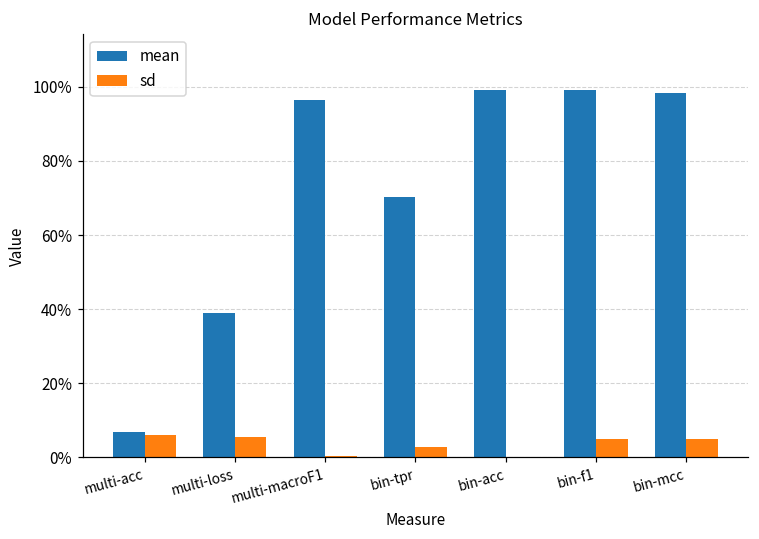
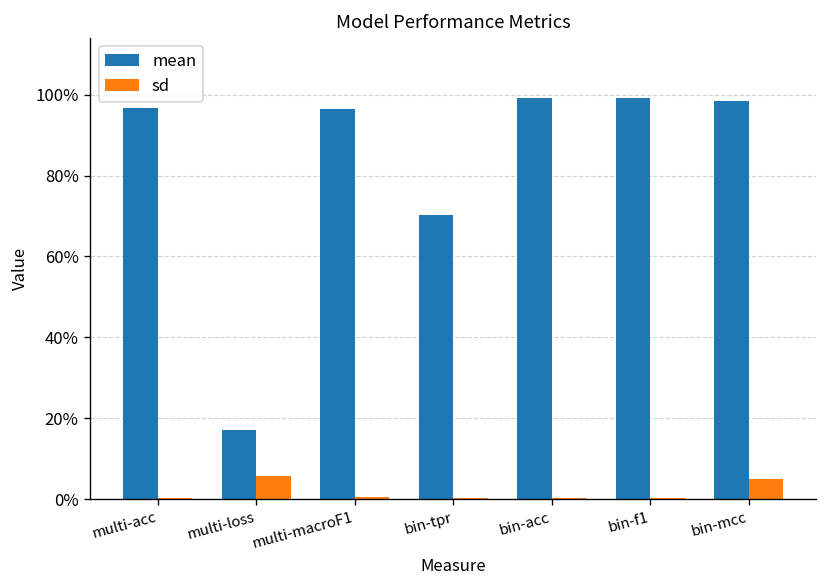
  {
    "mean": {
-     "multi-acc": "7%",
-     "multi-loss": "39%",
+     "multi-acc": "97%",
+     "multi-loss": "17%",
      "multi-macroF1": "96%",
      "bin-tpr": "70%",
      "bin-acc": "99%",
      "bin-f1": "99%",
      "bin-mcc": "98%"
    },
    "sd": {
-     "multi-acc": "6%",
+     "multi-acc": "0%",
      "multi-loss": "6%",
-     "bin-tpr": "3%",
-     "bin-f1": "5%",
+     "bin-tpr": "0%",
+     "bin-f1": "0%",
      "bin-mcc": "5%"
    }
  }
